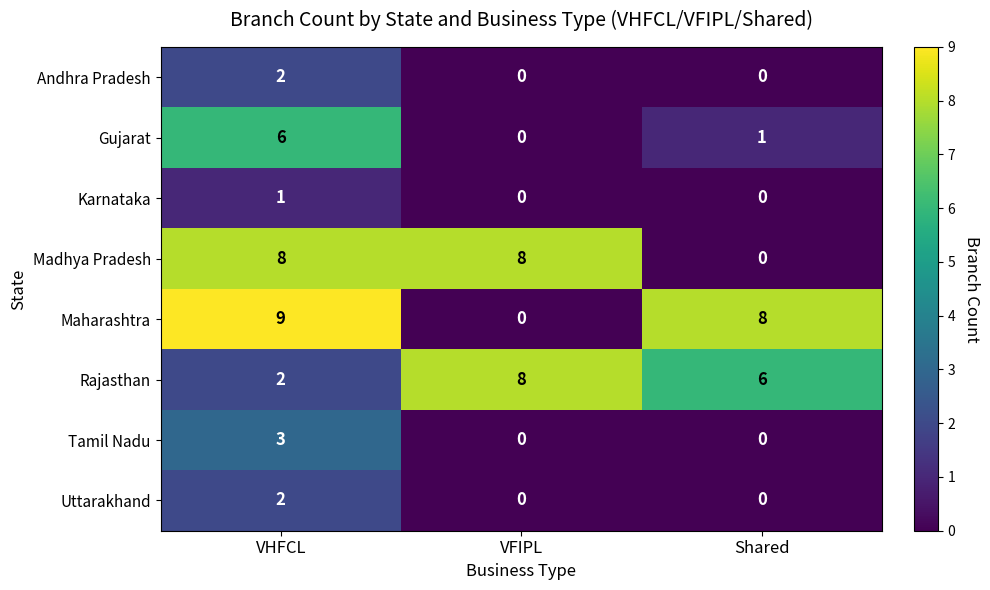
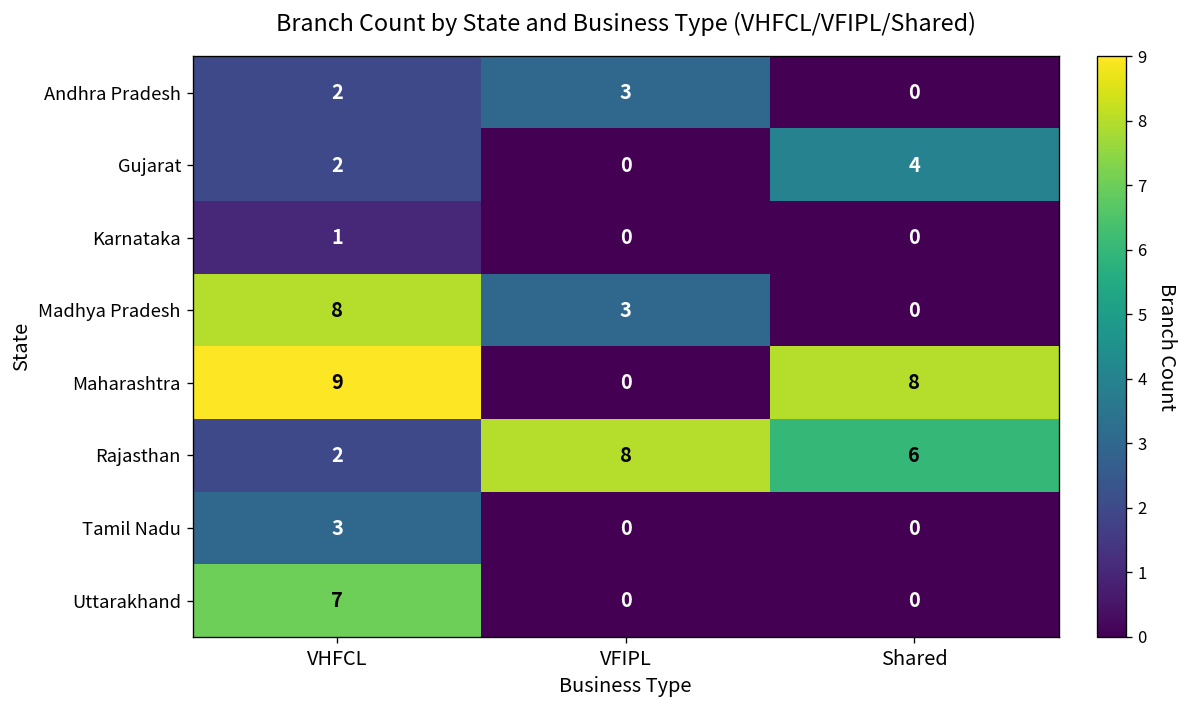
  {
    "Andhra Pradesh": {
      "VHFCL": 2,
-     "VFIPL": 0,
+     "VFIPL": 3,
      "Shared": 0
    },
    "Gujarat": {
-     "VHFCL": 6,
+     "VHFCL": 2,
      "VFIPL": 0,
-     "Shared": 1
+     "Shared": 4
    },
    "Karnataka": {
      "VHFCL": 1,
      "VFIPL": 0,
      "Shared": 0
    },
    "Madhya Pradesh": {
      "VHFCL": 8,
-     "VFIPL": 8,
+     "VFIPL": 3,
      "Shared": 0
    },
    "Maharashtra": {
      "VHFCL": 9,
      "VFIPL": 0,
      "Shared": 8
    },
    "Rajasthan": {
      "VHFCL": 2,
      "VFIPL": 8,
      "Shared": 6
    },
    "Tamil Nadu": {
      "VHFCL": 3,
      "VFIPL": 0,
      "Shared": 0
    },
    "Uttarakhand": {
-     "VHFCL": 2,
+     "VHFCL": 7,
      "VFIPL": 0,
      "Shared": 0
    }
  }
